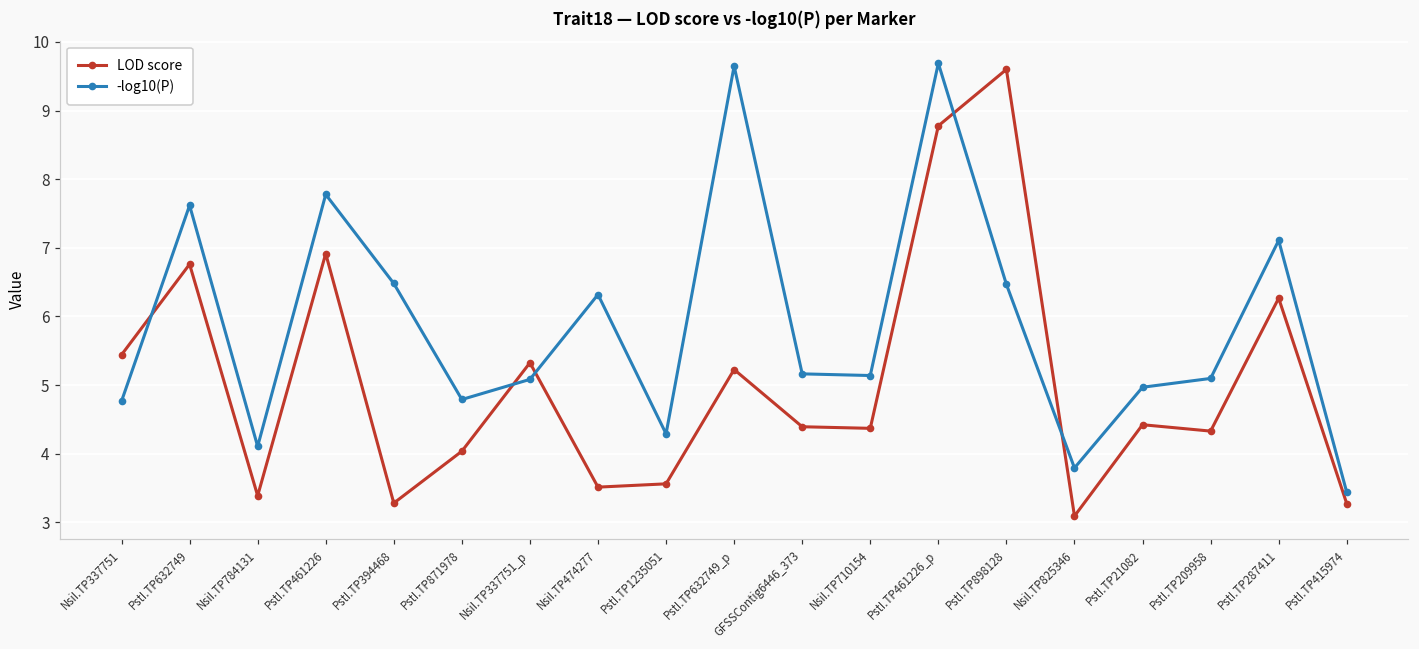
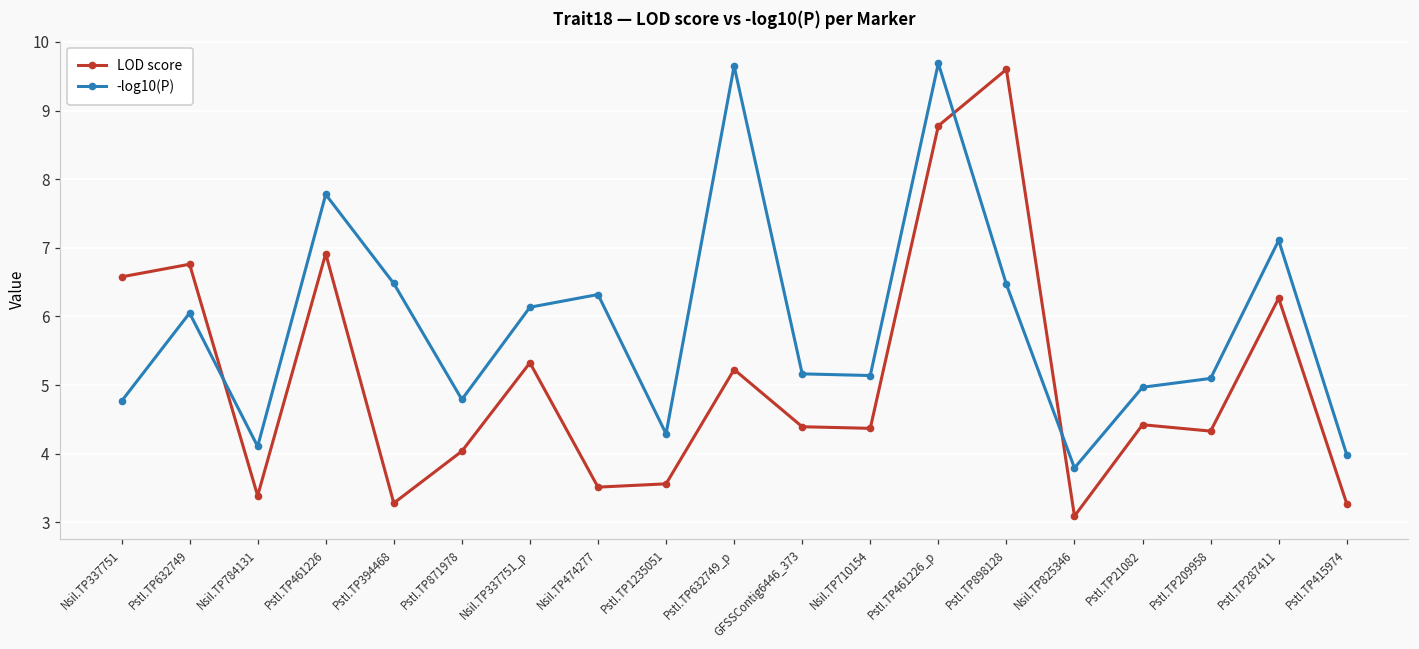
  {
    "LOD score": {
-     "NsiI.TP337751": 5.4,
+     "NsiI.TP337751": 6.6,
      "PstI.TP632749": 6.8,
      "NsiI.TP784131": 3.4,
      "PstI.TP461226": 6.9,
      "PstI.TP394468": 3.3,
      "PstI.TP871978": 4.0,
      "NsiI.TP337751_p": 5.3,
      "NsiI.TP474277": 3.5,
      "PstI.TP1235051": 3.6,
      "PstI.TP632749_p": 5.2,
      "GFSSContig6446_373": 4.4,
      "NsiI.TP710154": 4.4,
      "PstI.TP461226_p": 8.8,
      "PstI.TP898128": 9.6,
      "NsiI.TP825346": 3.1,
      "PstI.TP21082": 4.4,
      "PstI.TP209958": 4.3,
      "PstI.TP287411": 6.3,
      "PstI.TP415974": 3.3
    },
    "-log10(P)": {
      "NsiI.TP337751": 4.8,
-     "PstI.TP632749": 7.6,
+     "PstI.TP632749": 6.1,
      "NsiI.TP784131": 4.1,
      "PstI.TP461226": 7.8,
      "PstI.TP394468": 6.5,
      "PstI.TP871978": 4.8,
-     "NsiI.TP337751_p": 5.1,
+     "NsiI.TP337751_p": 6.1,
      "NsiI.TP474277": 6.3,
      "PstI.TP1235051": 4.3,
      "PstI.TP632749_p": 9.6,
      "GFSSContig6446_373": 5.2,
      "NsiI.TP710154": 5.1,
      "PstI.TP461226_p": 9.7,
      "PstI.TP898128": 6.5,
      "NsiI.TP825346": 3.8,
      "PstI.TP21082": 5.0,
      "PstI.TP209958": 5.1,
      "PstI.TP287411": 7.1,
-     "PstI.TP415974": 3.4
+     "PstI.TP415974": 4.0
    }
  }
